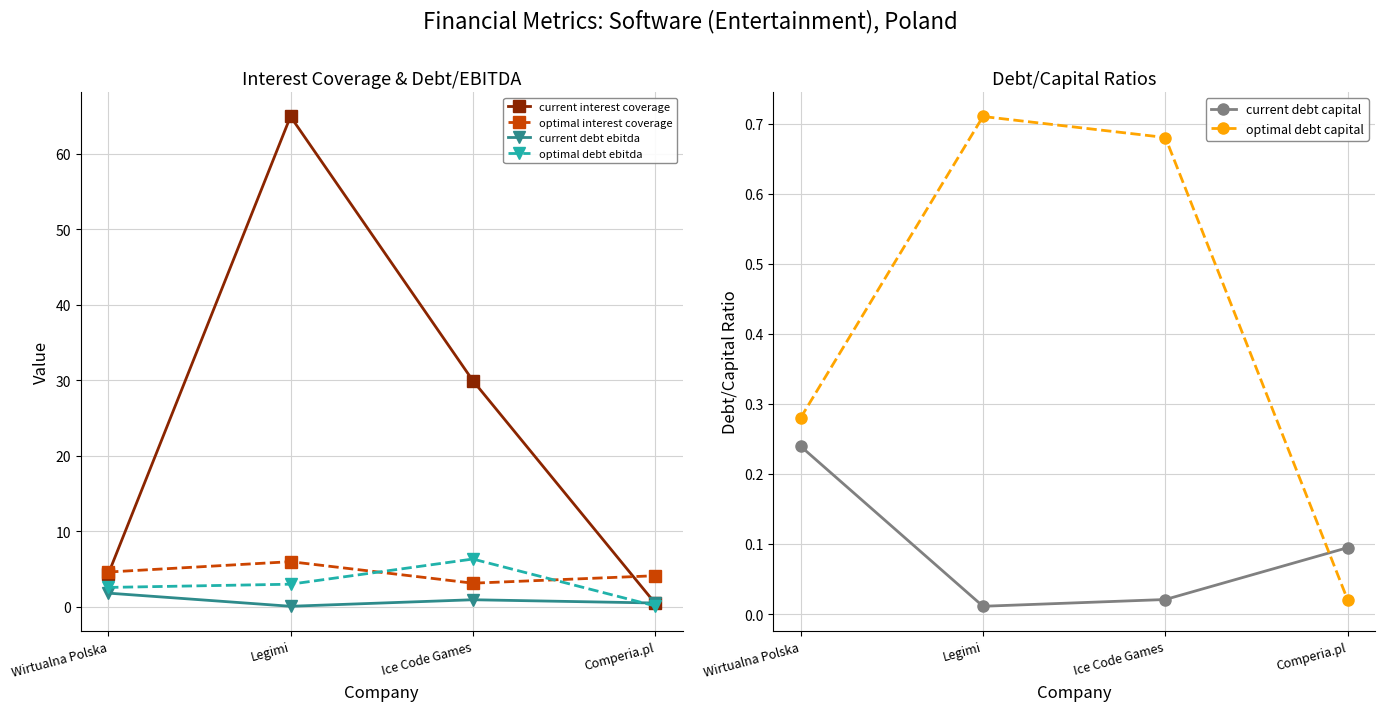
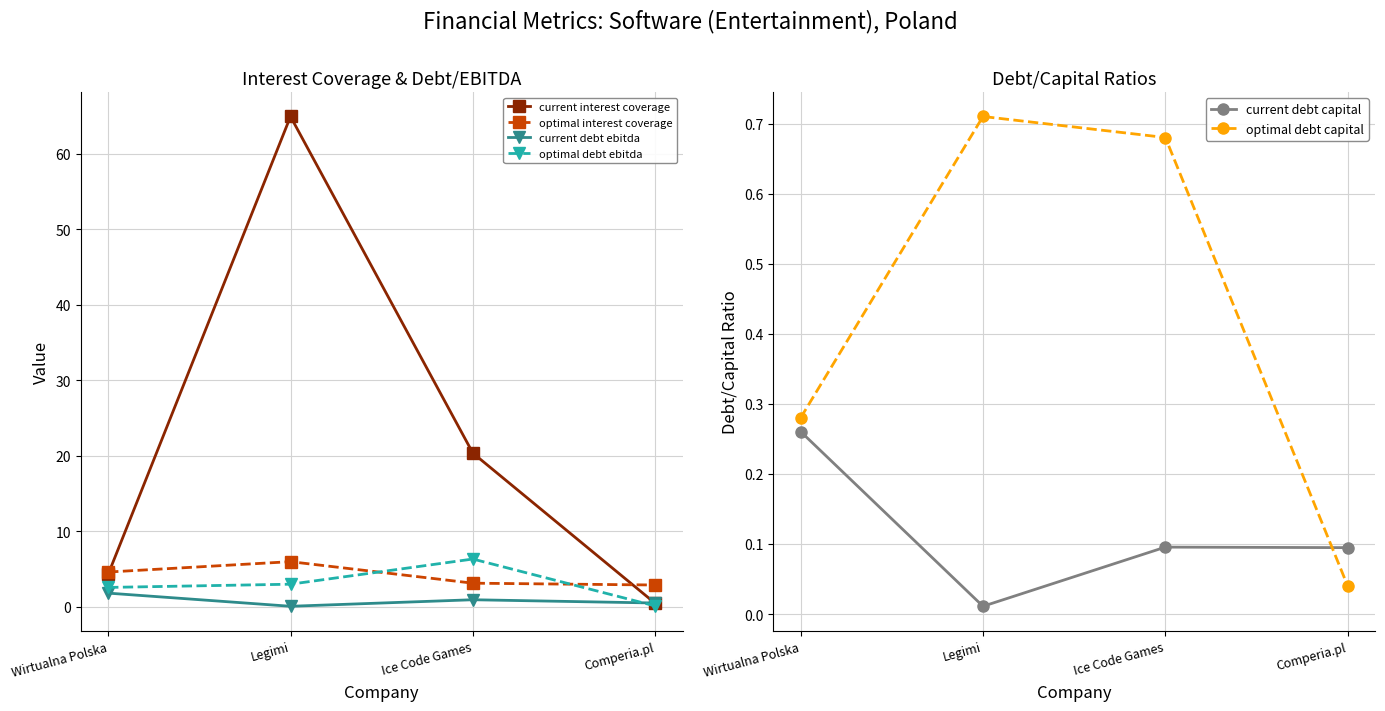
  {
    "Interest Coverage & Debt/EBITDA": {
      "current interest coverage": {
        "Legimi": 65,
-       "Ice Code Games": 30
+       "Ice Code Games": 20
      },
      "optimal interest coverage": {
        "Legimi": 6,
        "Ice Code Games": 3,
-       "Comperia.pl": 4
+       "Comperia.pl": 3
      }
    },
    "Debt/Capital Ratios": {
      "current debt capital": {
-       "Wirtualna Polska": 0.24,
+       "Wirtualna Polska": 0.26,
        "Legimi": 0.01,
-       "Ice Code Games": 0.02,
+       "Ice Code Games": 0.10,
        "Comperia.pl": 0.09
      },
      "optimal debt capital": {
        "Wirtualna Polska": 0.28,
        "Legimi": 0.71,
        "Ice Code Games": 0.68,
-       "Comperia.pl": 0.02
+       "Comperia.pl": 0.04
      }
    }
  }
